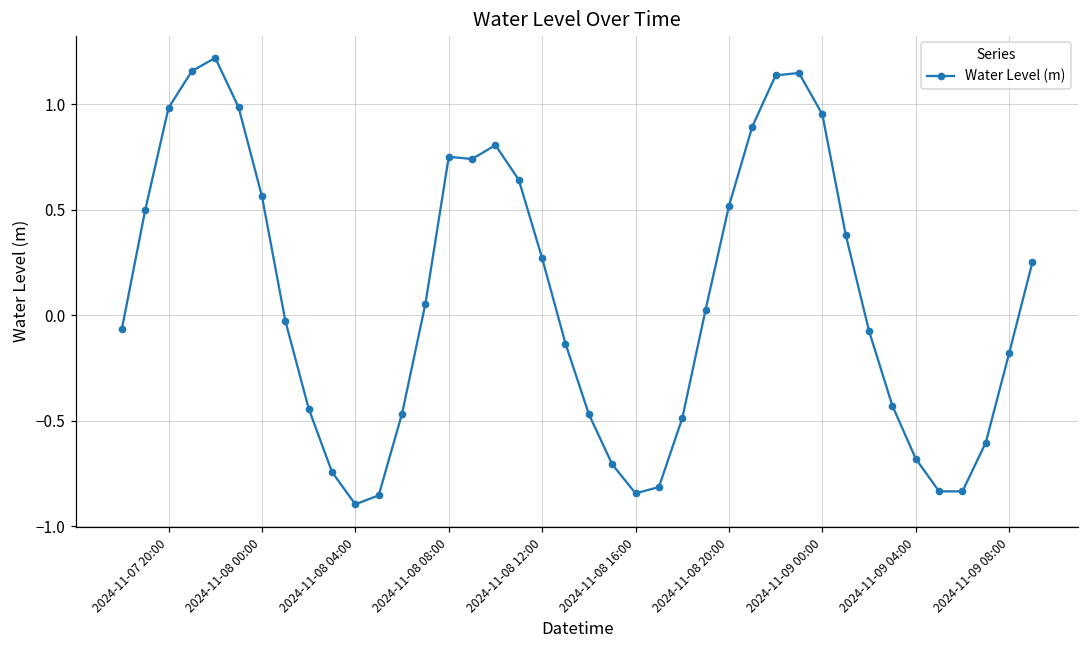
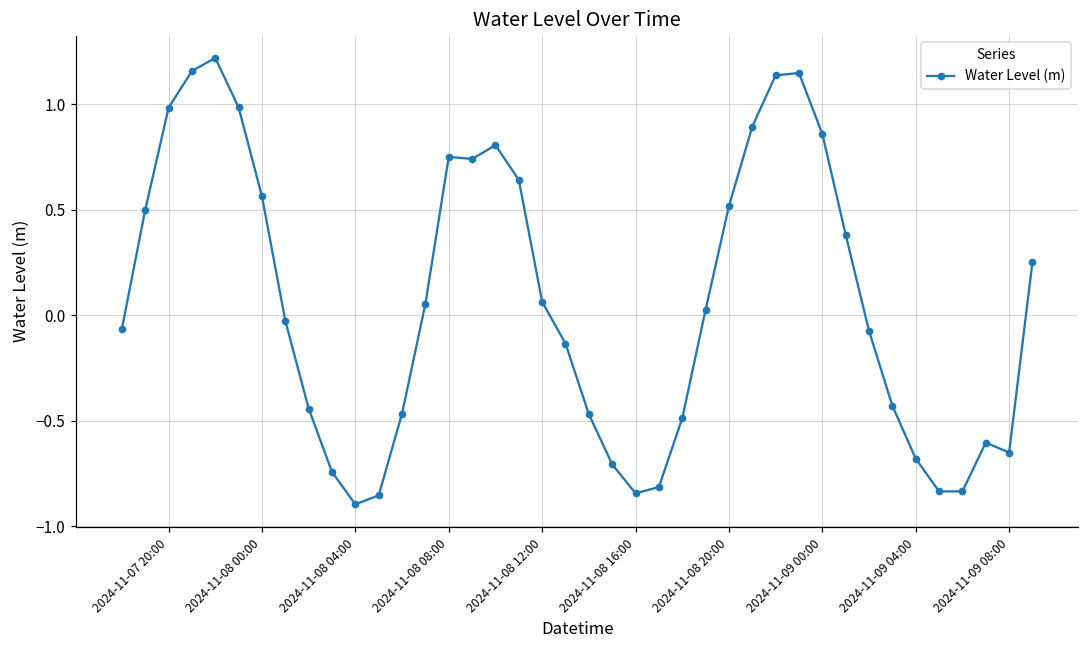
  {
    "2024-11-07 20:00": 0.98,
    "2024-11-08 00:00": 0.56,
    "2024-11-08 04:00": -0.90,
    "2024-11-08 08:00": 0.75,
-   "2024-11-08 12:00": 0.27,
+   "2024-11-08 12:00": 0.06,
    "2024-11-08 16:00": -0.84,
    "2024-11-08 20:00": 0.52,
-   "2024-11-09 00:00": 0.95,
+   "2024-11-09 00:00": 0.86,
    "2024-11-09 04:00": -0.68,
-   "2024-11-09 08:00": -0.18
+   "2024-11-09 08:00": -0.65
  }
